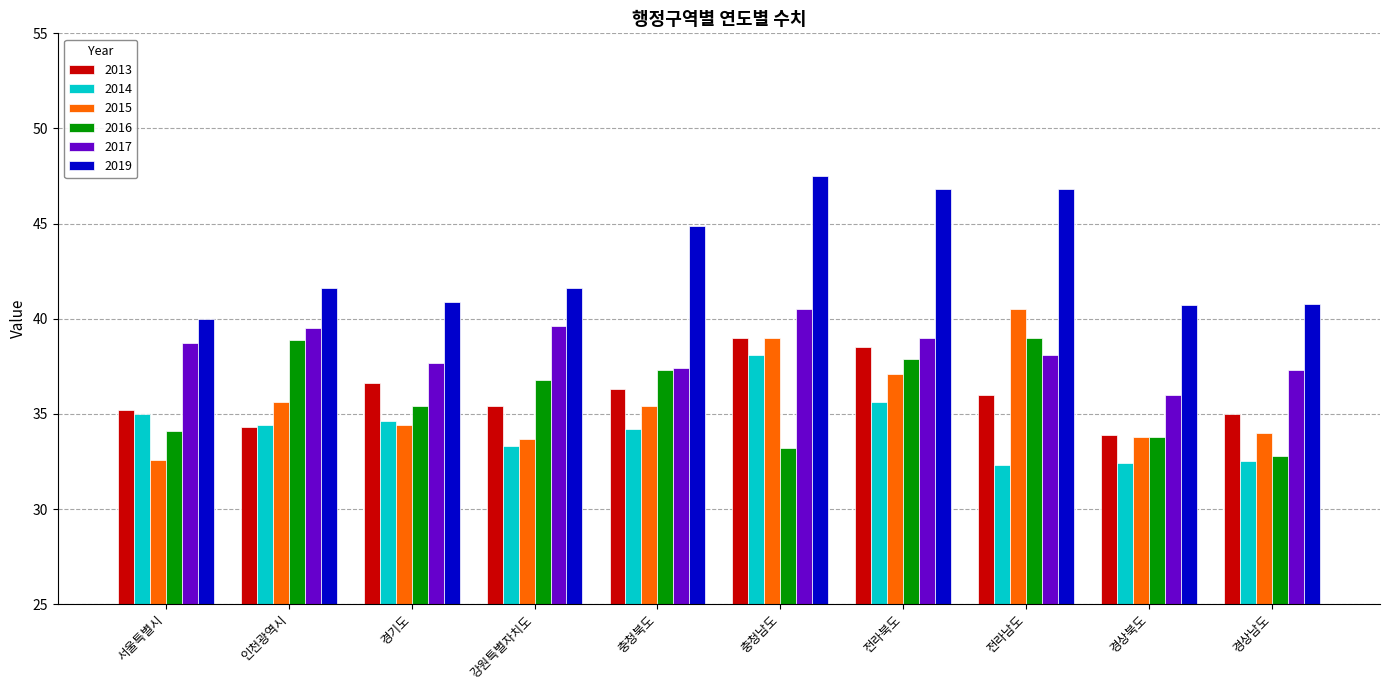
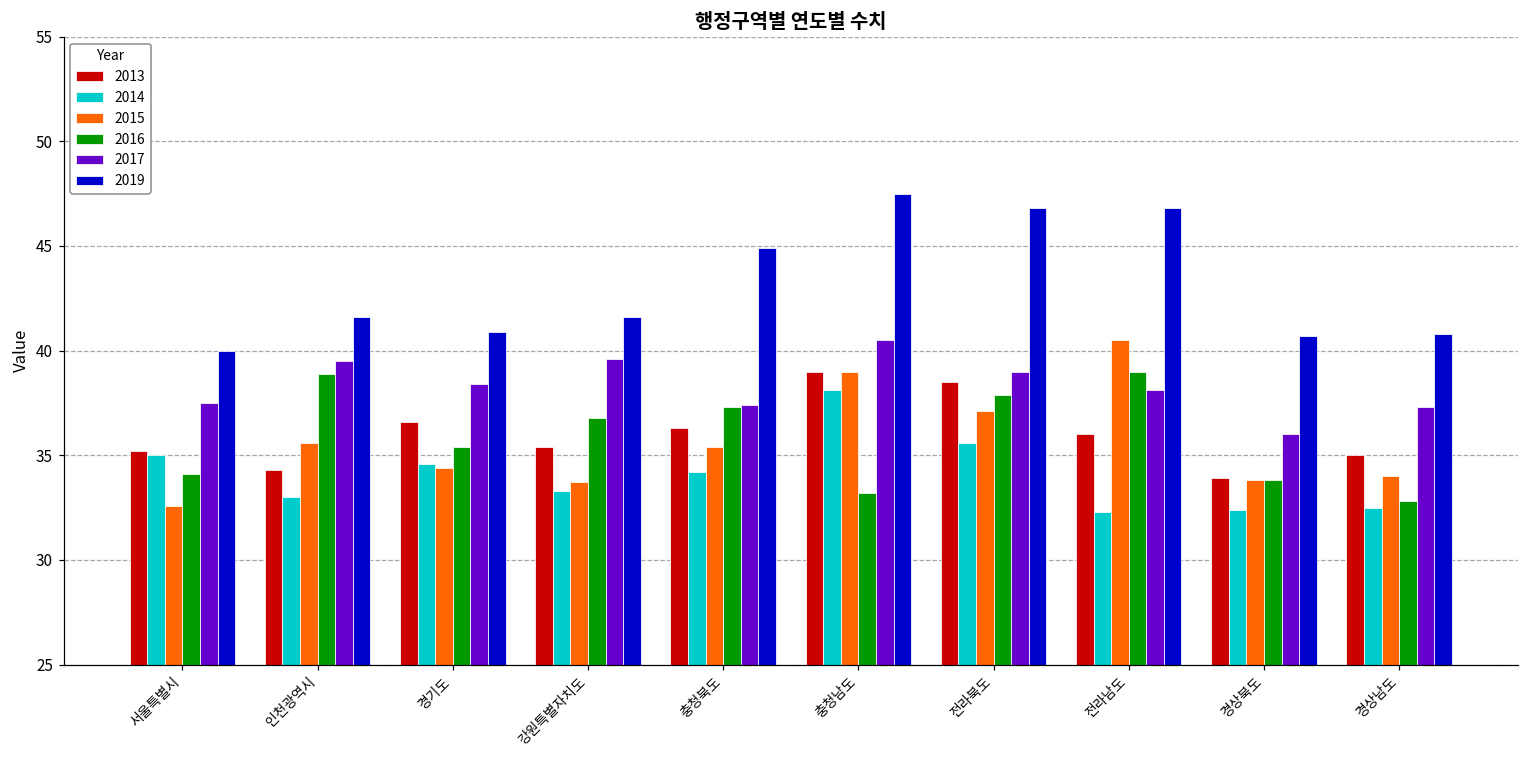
  {
    "2013": {
      "서울특별시": 35.2,
      "인천광역시": 34.3,
      "경기도": 36.6,
      "강원특별자치도": 35.4,
      "충청북도": 36.3,
      "충청남도": 39.0,
      "전라북도": 38.5,
      "전라남도": 36.0,
      "경상북도": 33.9,
      "경상남도": 35.0
    },
    "2014": {
      "서울특별시": 35.0,
-     "인천광역시": 34.4,
+     "인천광역시": 33.0,
      "경기도": 34.6,
      "강원특별자치도": 33.3,
      "충청북도": 34.2,
      "충청남도": 38.1,
      "전라북도": 35.6,
      "전라남도": 32.3,
      "경상북도": 32.4,
      "경상남도": 32.5
    },
    "2015": {
      "서울특별시": 32.6,
      "인천광역시": 35.6,
      "경기도": 34.4,
      "강원특별자치도": 33.7,
      "충청북도": 35.4,
      "충청남도": 39.0,
      "전라북도": 37.1,
      "전라남도": 40.5,
      "경상북도": 33.8,
      "경상남도": 34.0
    },
    "2016": {
      "서울특별시": 34.1,
      "인천광역시": 38.9,
      "경기도": 35.4,
      "강원특별자치도": 36.8,
      "충청북도": 37.3,
      "충청남도": 33.2,
      "전라북도": 37.9,
      "전라남도": 39.0,
      "경상북도": 33.8,
      "경상남도": 32.8
    },
    "2017": {
-     "서울특별시": 38.7,
+     "서울특별시": 37.5,
      "인천광역시": 39.5,
-     "경기도": 37.7,
+     "경기도": 38.4,
      "강원특별자치도": 39.6,
      "충청북도": 37.4,
      "충청남도": 40.5,
      "전라북도": 39.0,
      "전라남도": 38.1,
      "경상북도": 36.0,
      "경상남도": 37.3
    },
    "2019": {
      "서울특별시": 40.0,
      "인천광역시": 41.6,
      "경기도": 40.9,
      "강원특별자치도": 41.6,
      "충청북도": 44.9,
      "충청남도": 47.5,
      "전라북도": 46.8,
      "전라남도": 46.8,
      "경상북도": 40.7,
      "경상남도": 40.8
    }
  }
